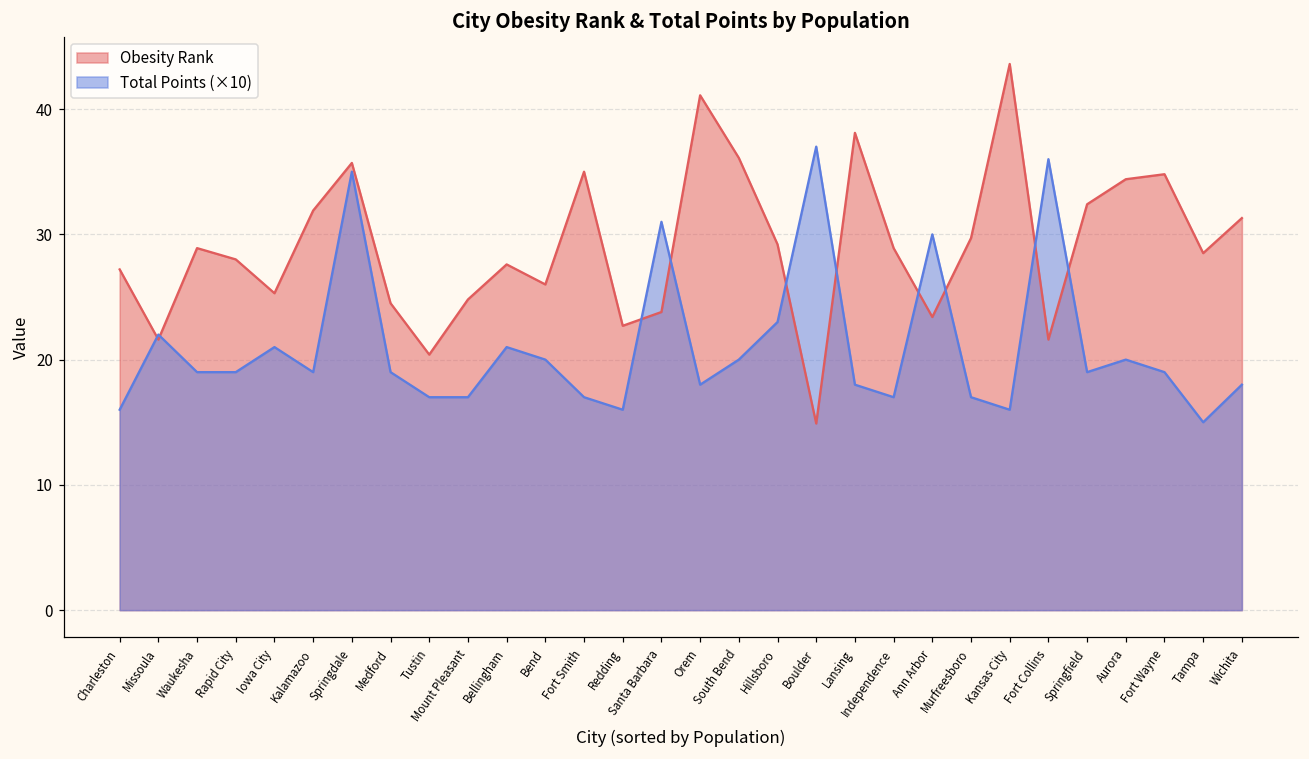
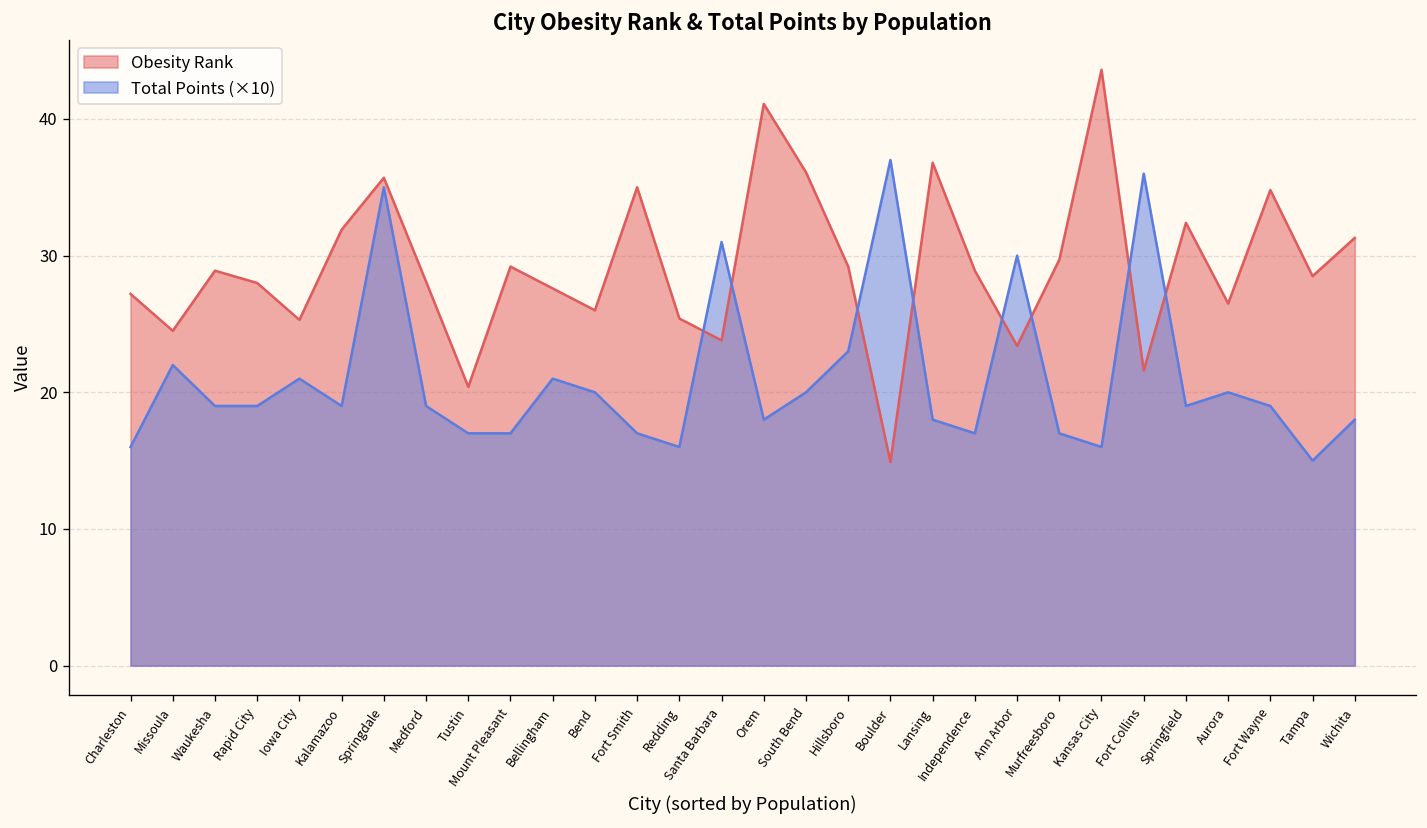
  {
    "Obesity Rank": {
      "Charleston": 27.2,
-     "Missoula": 21.6,
+     "Missoula": 24.5,
      "Waukesha": 28.9,
      "Rapid City": 28.0,
      "Iowa City": 25.3,
      "Kalamazoo": 31.9,
      "Springdale": 35.7,
-     "Medford": 24.5,
+     "Medford": 28.1,
      "Tustin": 20.4,
-     "Mount Pleasant": 24.8,
+     "Mount Pleasant": 29.2,
      "Bellingham": 27.6,
      "Bend": 26.0,
      "Fort Smith": 35.0,
-     "Redding": 22.7,
+     "Redding": 25.4,
      "Santa Barbara": 23.8,
      "Orem": 41.1,
      "South Bend": 36.1,
      "Hillsboro": 29.2,
      "Boulder": 14.9,
-     "Lansing": 38.1,
+     "Lansing": 36.8,
      "Independence": 28.9,
      "Ann Arbor": 23.4,
      "Murfreesboro": 29.7,
      "Kansas City": 43.6,
      "Fort Collins": 21.6,
      "Springfield": 32.4,
-     "Aurora": 34.4,
+     "Aurora": 26.5,
      "Fort Wayne": 34.8,
      "Tampa": 28.5,
      "Wichita": 31.3
    },
    "Total Points (×10)": {
      "Charleston": 16.0,
      "Missoula": 22.0,
      "Waukesha": 19.0,
      "Rapid City": 19.0,
      "Iowa City": 21.0,
      "Kalamazoo": 19.0,
      "Springdale": 35.0,
      "Medford": 19.0,
      "Tustin": 17.0,
      "Mount Pleasant": 17.0,
      "Bellingham": 21.0,
      "Bend": 20.0,
      "Fort Smith": 17.0,
      "Redding": 16.0,
      "Santa Barbara": 31.0,
      "Orem": 18.0,
      "South Bend": 20.0,
      "Hillsboro": 23.0,
      "Boulder": 37.0,
      "Lansing": 18.0,
      "Independence": 17.0,
      "Ann Arbor": 30.0,
      "Murfreesboro": 17.0,
      "Kansas City": 16.0,
      "Fort Collins": 36.0,
      "Springfield": 19.0,
      "Aurora": 20.0,
      "Fort Wayne": 19.0,
      "Tampa": 15.0,
      "Wichita": 18.0
    }
  }
